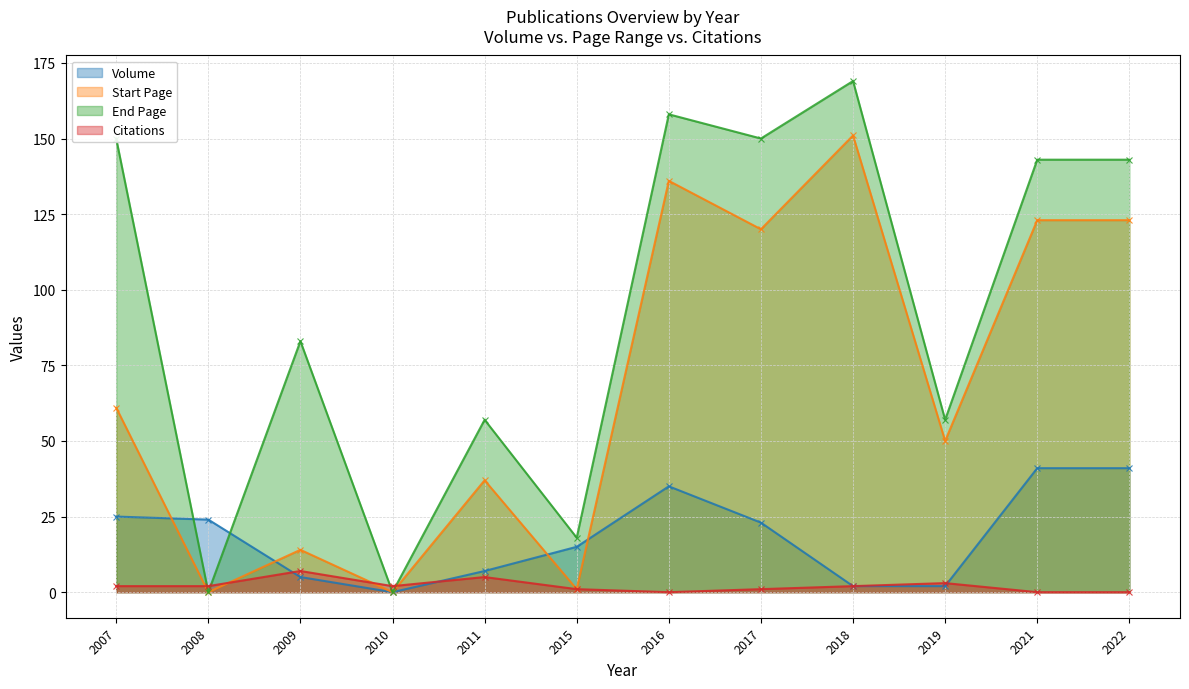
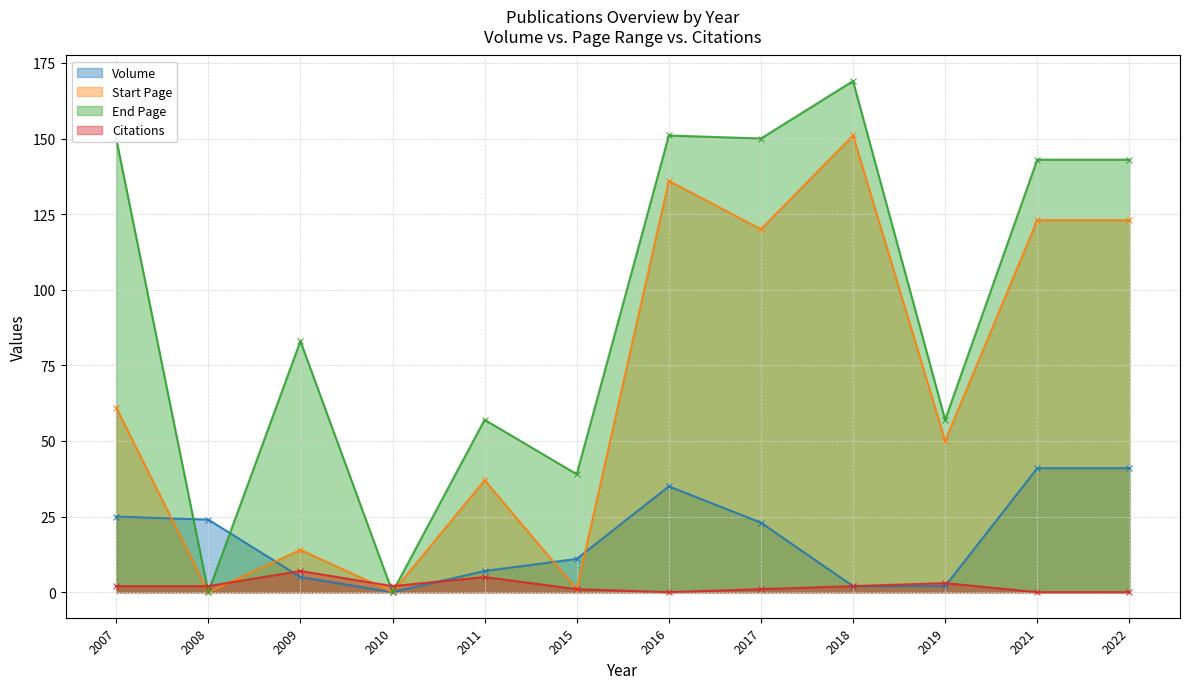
  {
    "Volume": {
      "2007": 25,
      "2008": 24,
      "2009": 5,
      "2011": 7,
-     "2015": 15,
+     "2015": 11,
      "2016": 35,
      "2017": 23,
      "2019": 2,
      "2021": 41,
      "2022": 41
    },
    "End Page": {
      "2009": 83,
      "2011": 57,
-     "2015": 18,
-     "2016": 158,
+     "2015": 39,
+     "2016": 151,
      "2017": 150,
      "2018": 169,
      "2019": 57,
      "2021": 143,
      "2022": 143
    }
  }
